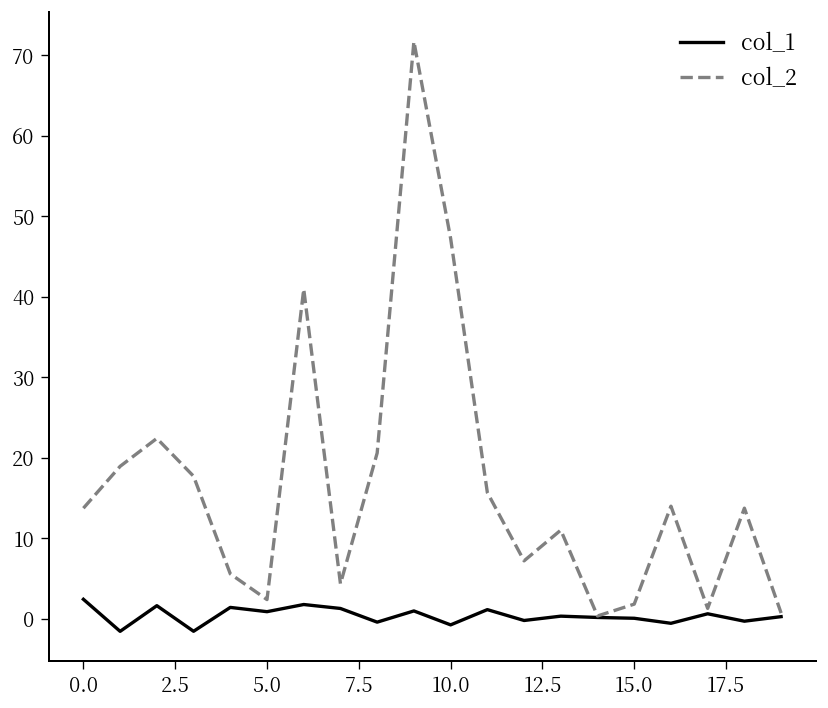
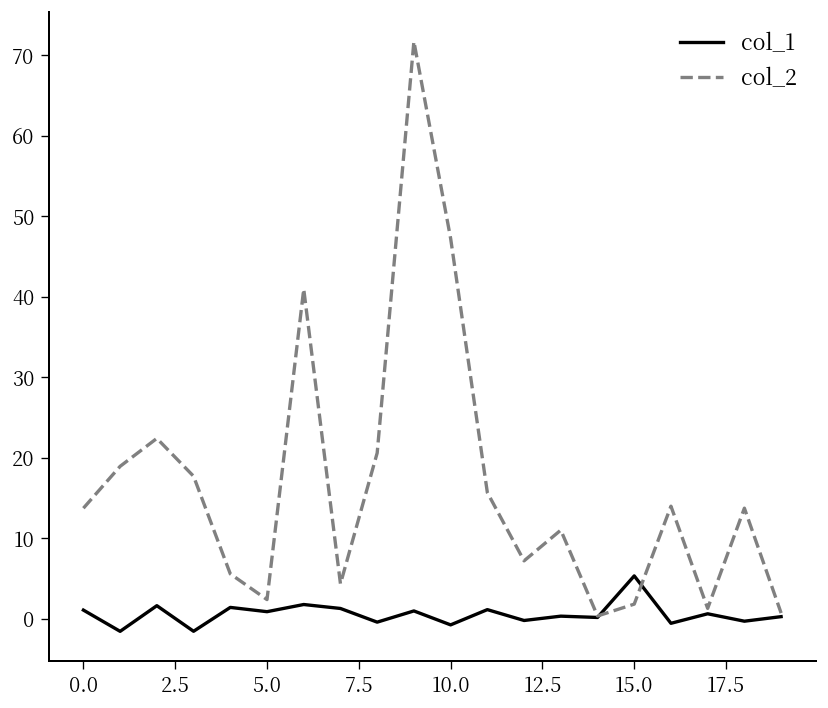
  {
    "col_1": {
-     "0.0": 2,
+     "0.0": 1,
      "5.0": 1,
      "10.0": -1,
-     "15.0": 0
+     "15.0": 5
    },
    "col_2": {
      "0.0": 14,
      "5.0": 2,
      "10.0": 47,
      "15.0": 2
    }
  }
